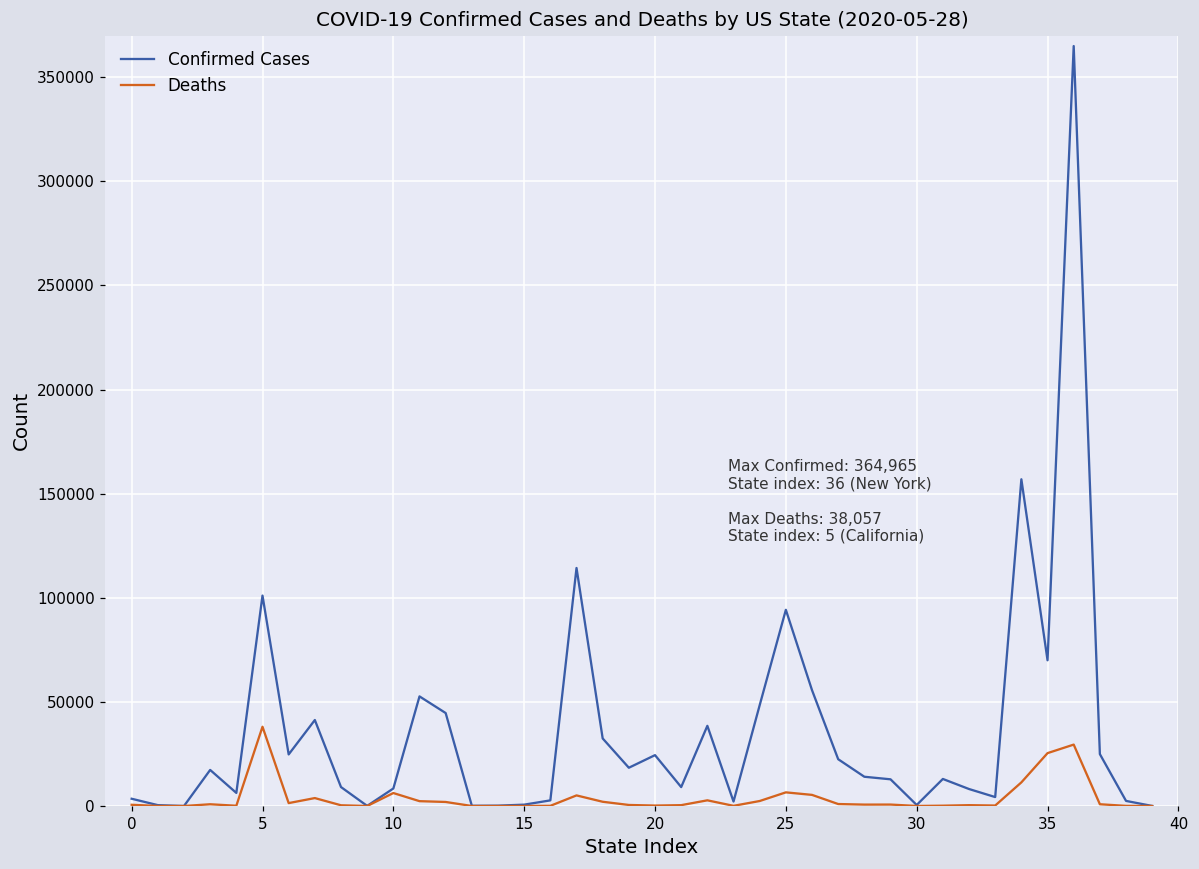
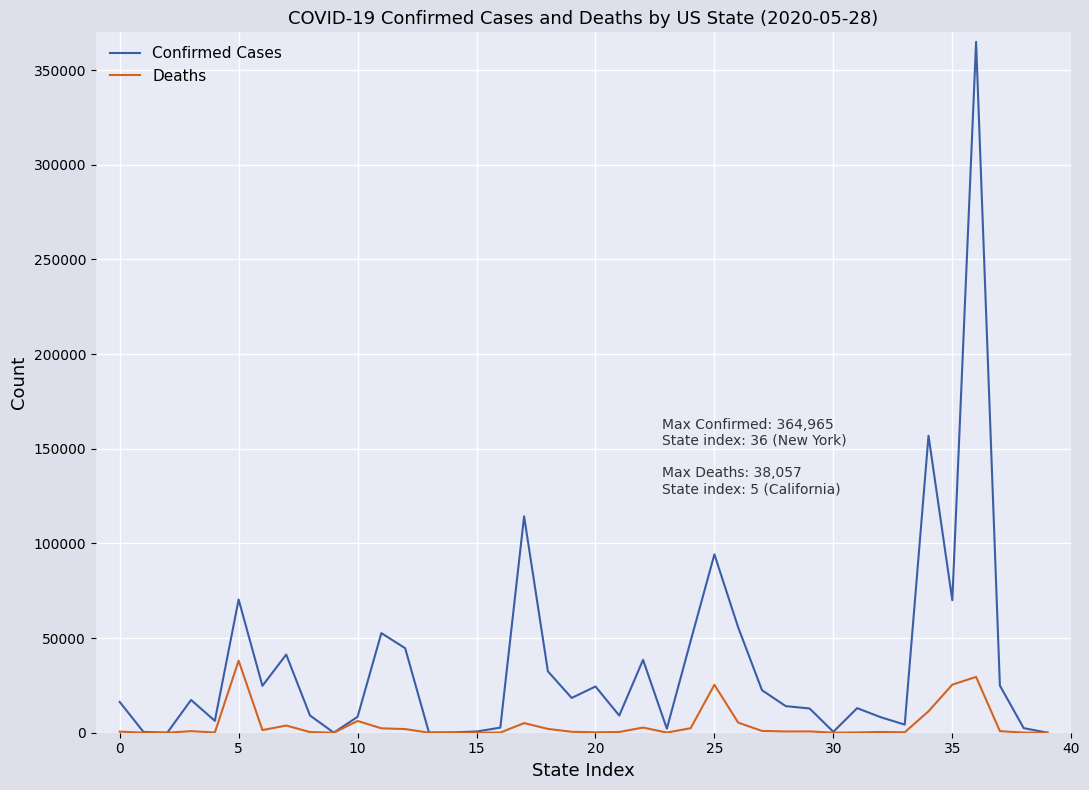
  {
    "Confirmed Cases": {
-     "0": 3000,
-     "5": 101000,
+     "0": 16000,
+     "5": 70000,
      "10": 8000,
      "20": 24000,
      "25": 94000,
      "35": 70000
    },
    "Deaths": {
      "0": 1000,
      "5": 38000,
      "10": 6000,
      "20": 0,
-     "25": 7000,
+     "25": 25000,
      "35": 25000
    }
  }
